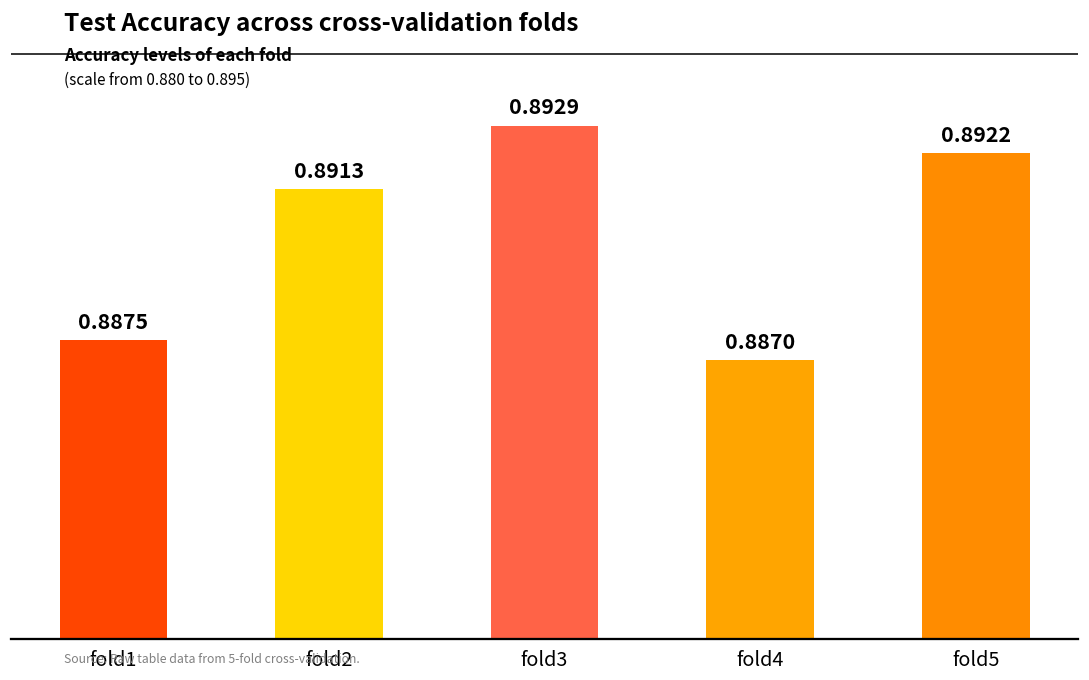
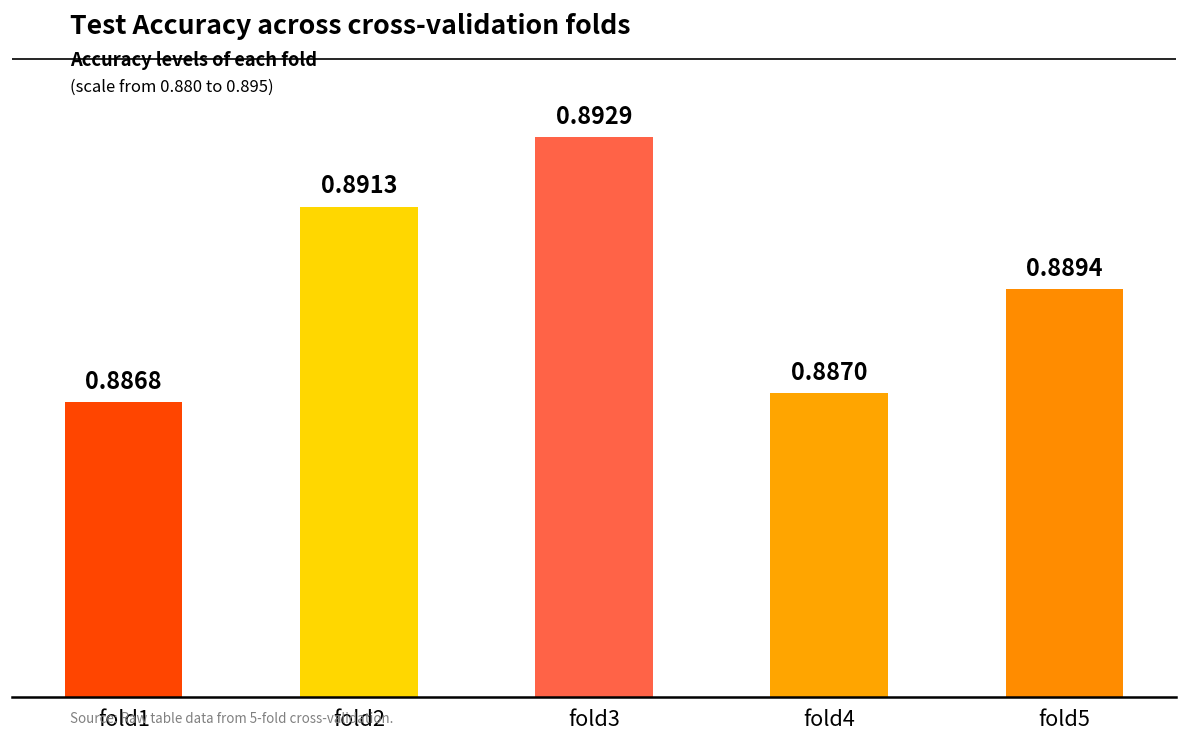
  {
-   "fold1": 0.8875,
+   "fold1": 0.8868,
    "fold2": 0.8913,
    "fold3": 0.8929,
    "fold4": 0.8870,
-   "fold5": 0.8922
+   "fold5": 0.8894
  }
